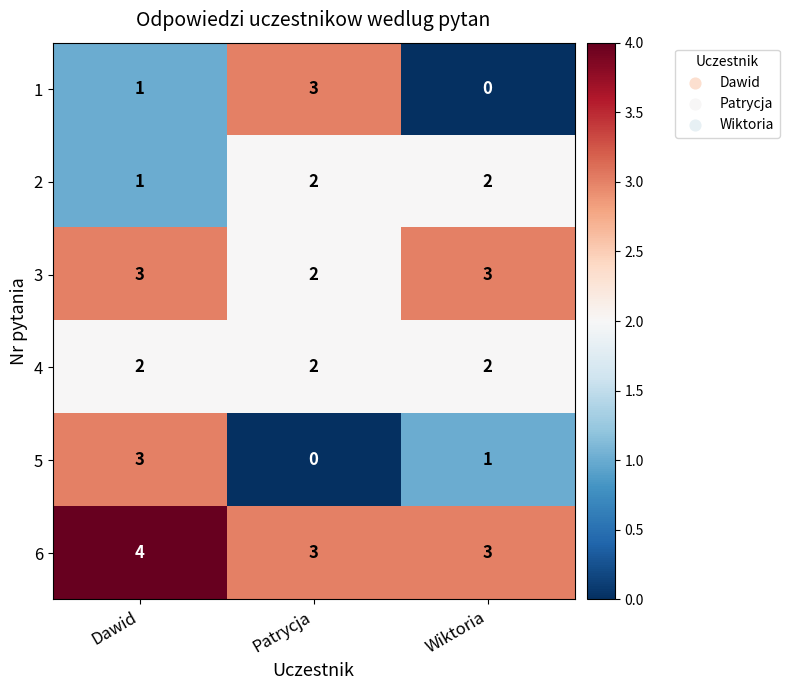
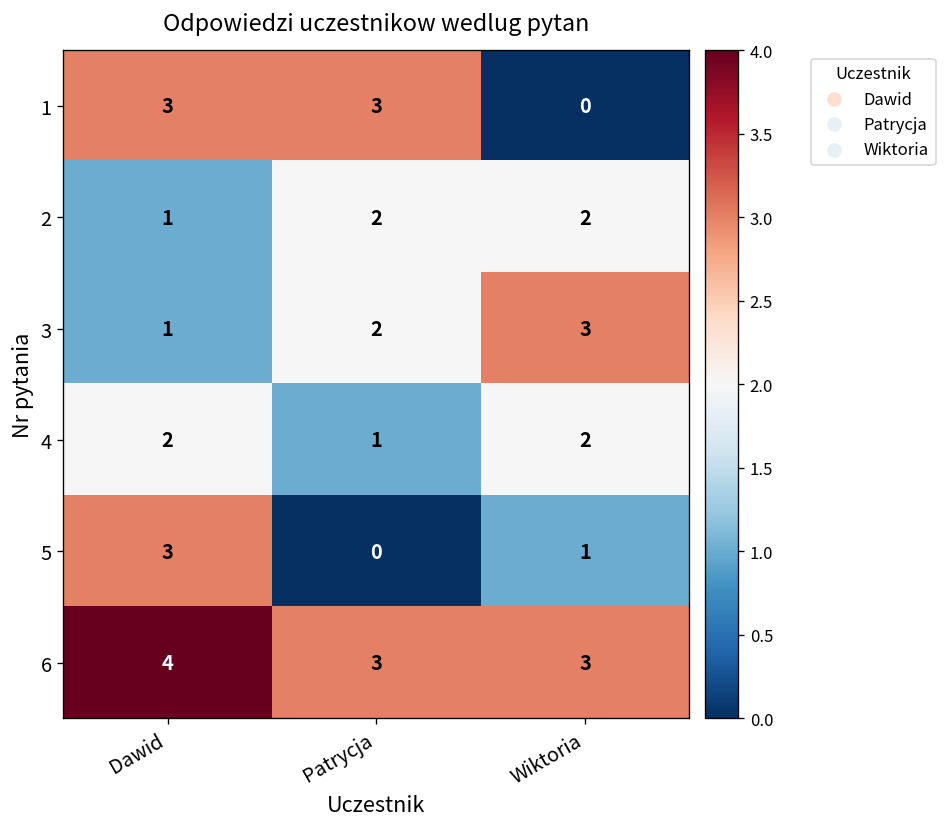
  {
    "1": {
-     "Dawid": 1,
+     "Dawid": 3,
      "Patrycja": 3,
      "Wiktoria": 0
    },
    "2": {
      "Dawid": 1,
      "Patrycja": 2,
      "Wiktoria": 2
    },
    "3": {
-     "Dawid": 3,
+     "Dawid": 1,
      "Patrycja": 2,
      "Wiktoria": 3
    },
    "4": {
      "Dawid": 2,
-     "Patrycja": 2,
+     "Patrycja": 1,
      "Wiktoria": 2
    },
    "5": {
      "Dawid": 3,
      "Patrycja": 0,
      "Wiktoria": 1
    },
    "6": {
      "Dawid": 4,
      "Patrycja": 3,
      "Wiktoria": 3
    }
  }
